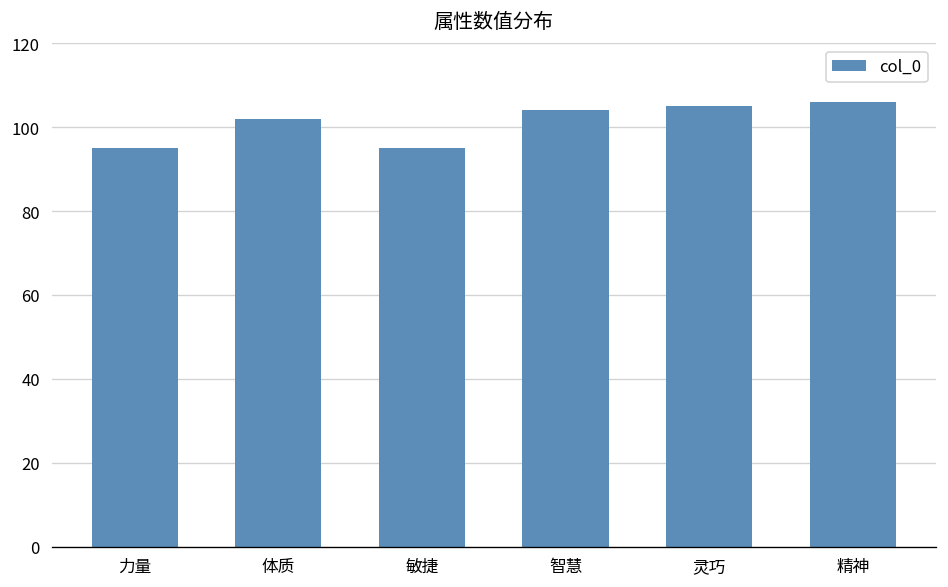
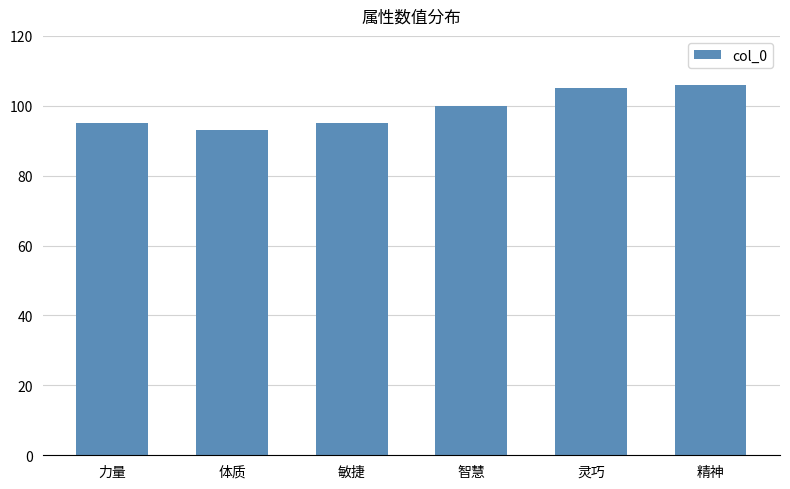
  {
    "力量": 95,
-   "体质": 102,
+   "体质": 93,
    "敏捷": 95,
-   "智慧": 104,
+   "智慧": 100,
    "灵巧": 105,
    "精神": 106
  }
